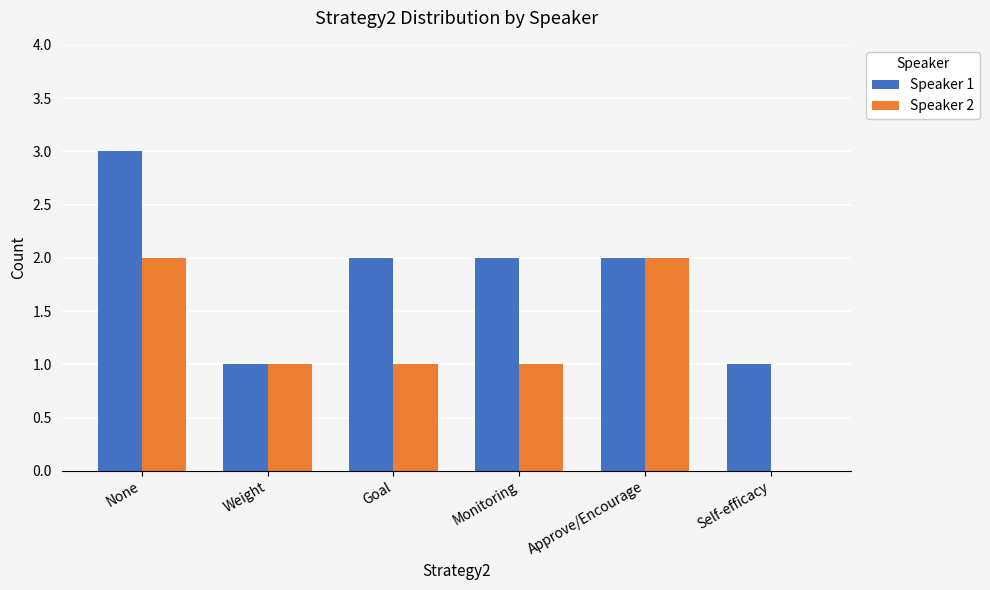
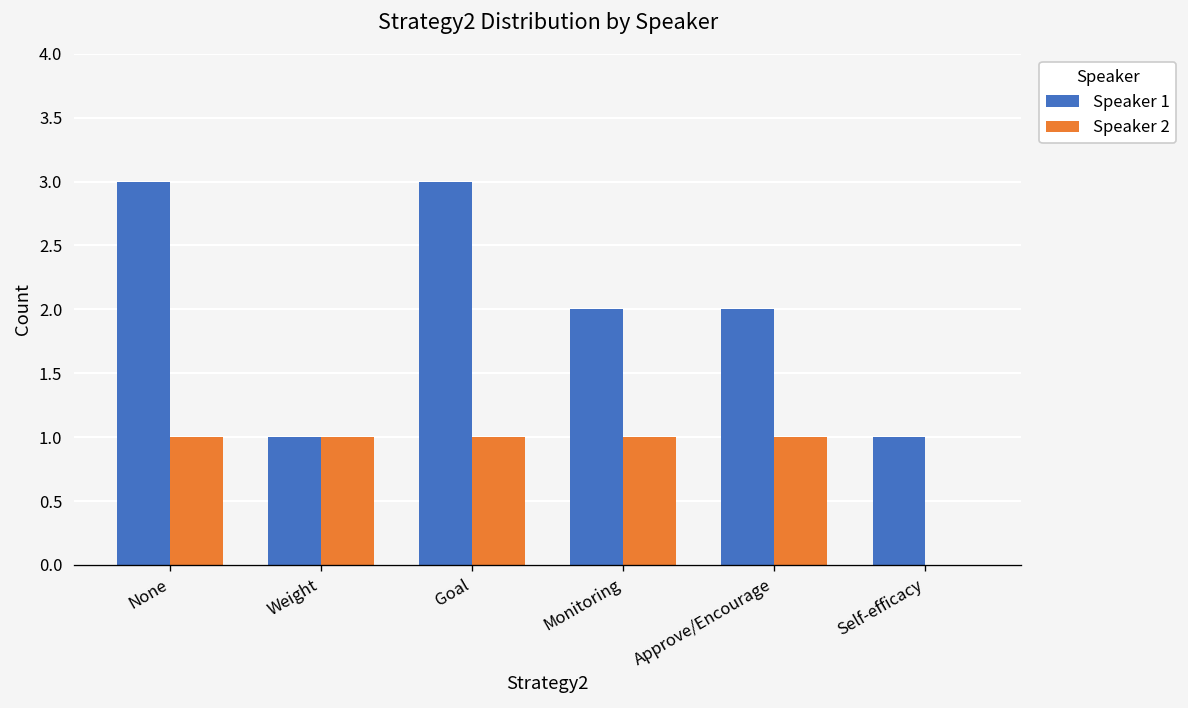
  {
    "Speaker 1": {
      "None": 3,
      "Weight": 1,
-     "Goal": 2,
+     "Goal": 3,
      "Monitoring": 2,
      "Approve/Encourage": 2,
      "Self-efficacy": 1
    },
    "Speaker 2": {
-     "None": 2,
+     "None": 1,
      "Weight": 1,
      "Goal": 1,
      "Monitoring": 1,
-     "Approve/Encourage": 2,
+     "Approve/Encourage": 1,
      "Self-efficacy": 0
    }
  }
